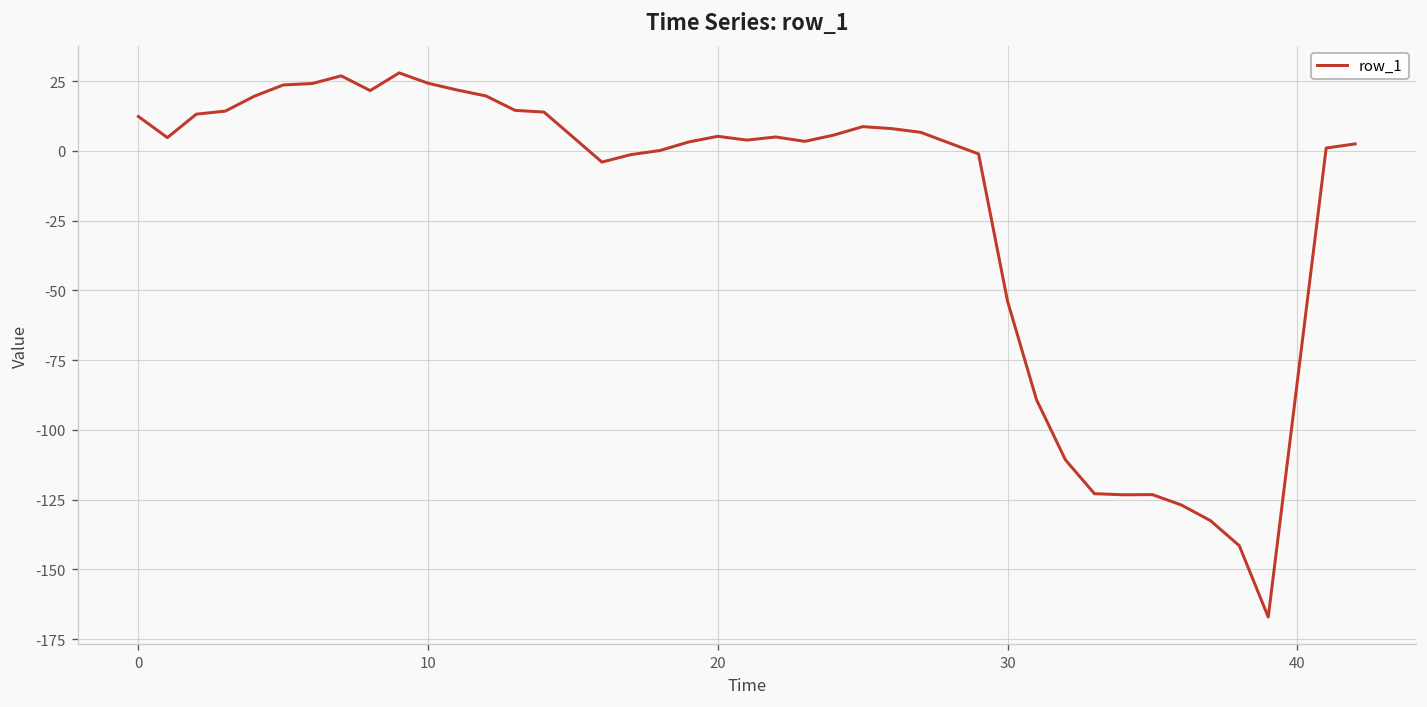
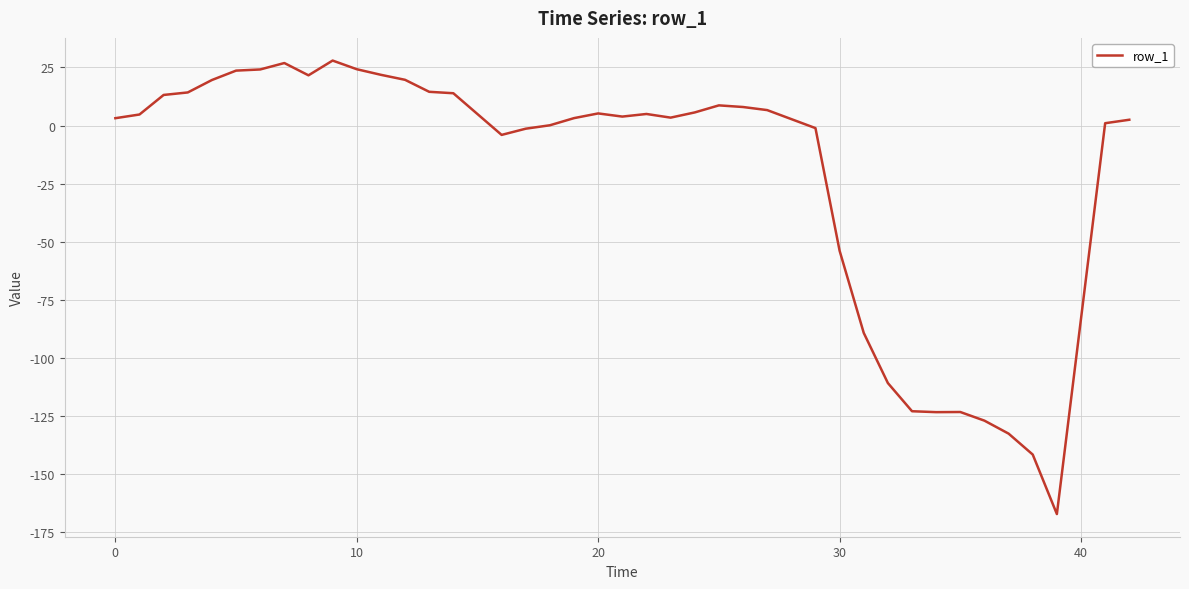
  {
-   "0": 12,
+   "0": 3,
    "10": 24,
    "20": 5,
    "30": -54
  }
